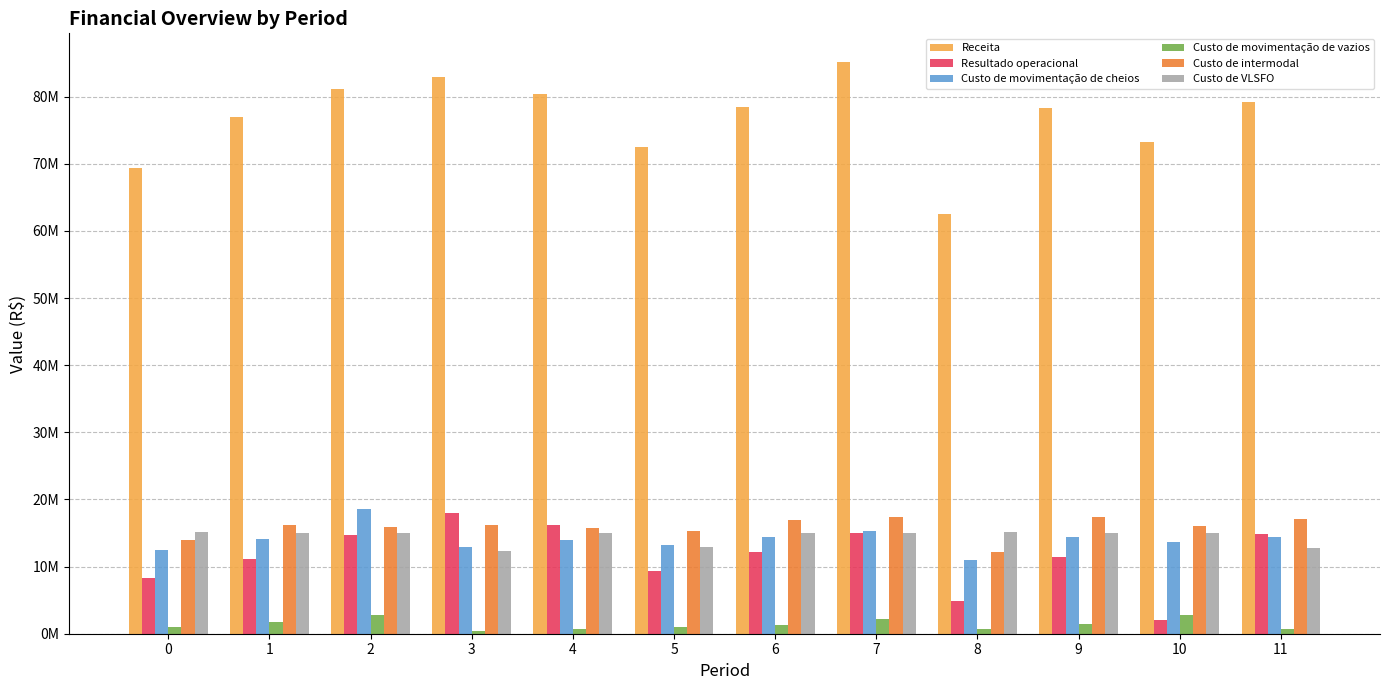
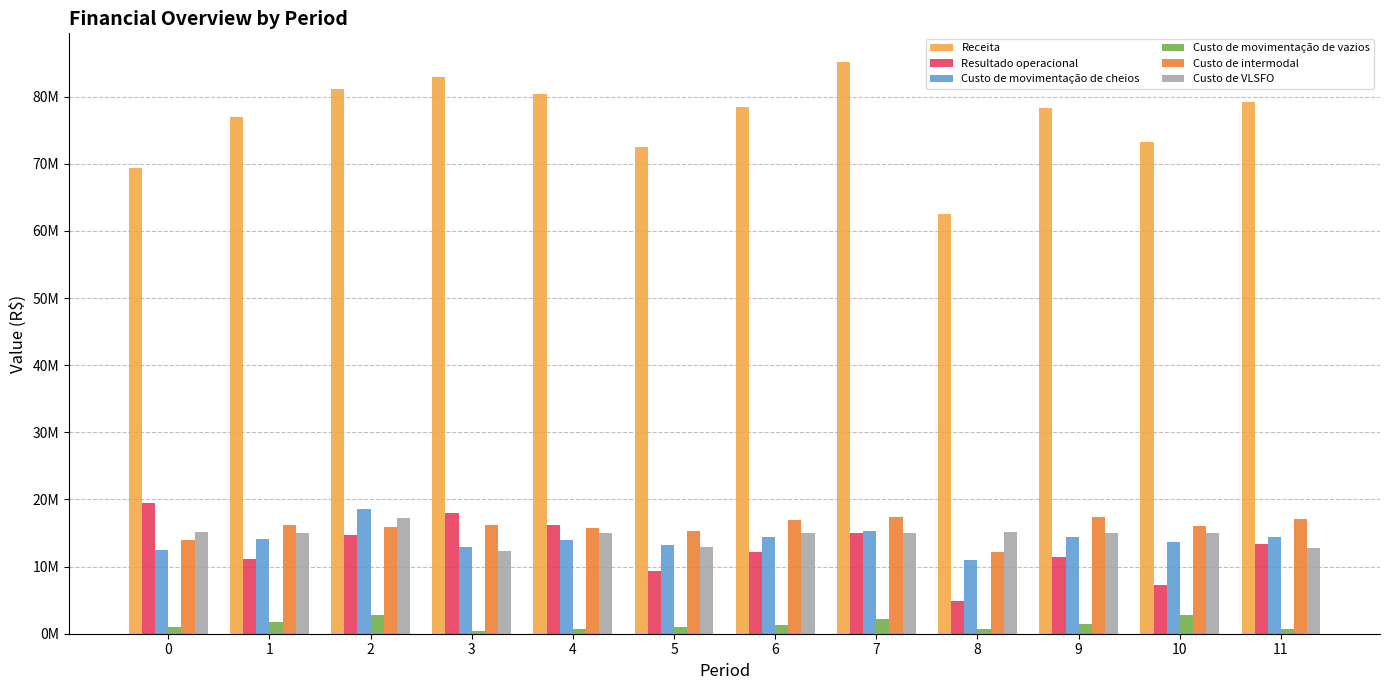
  {
    "Resultado operacional": {
-     "0": 8000000,
+     "0": 19000000,
      "1": 11000000,
      "2": 15000000,
      "3": 18000000,
      "4": 16000000,
      "5": 9000000,
      "6": 12000000,
      "7": 15000000,
      "8": 5000000,
      "9": 11000000,
-     "10": 2000000,
-     "11": 15000000
+     "10": 7000000,
+     "11": 13000000
    },
    "Custo de movimentação de cheios": {
      "0": 12000000,
      "1": 14000000,
      "2": 19000000,
      "3": 13000000,
      "4": 14000000,
      "5": 13000000,
      "6": 14000000,
      "7": 15000000,
      "8": 11000000,
      "9": 14000000,
      "10": 14000000,
      "11": 14000000
    },
    "Custo de movimentação de vazios": {
      "0": 1000000,
      "1": 2000000,
      "2": 3000000,
      "3": 0,
      "4": 1000000,
      "5": 1000000,
      "6": 1000000,
      "7": 2000000,
      "8": 1000000,
      "9": 1000000,
      "10": 3000000,
      "11": 1000000
    },
    "Custo de VLSFO": {
      "0": 15000000,
      "1": 15000000,
-     "2": 15000000,
+     "2": 17000000,
      "3": 12000000,
      "4": 15000000,
      "5": 13000000,
      "6": 15000000,
      "7": 15000000,
      "8": 15000000,
      "9": 15000000,
      "10": 15000000,
      "11": 13000000
    }
  }
